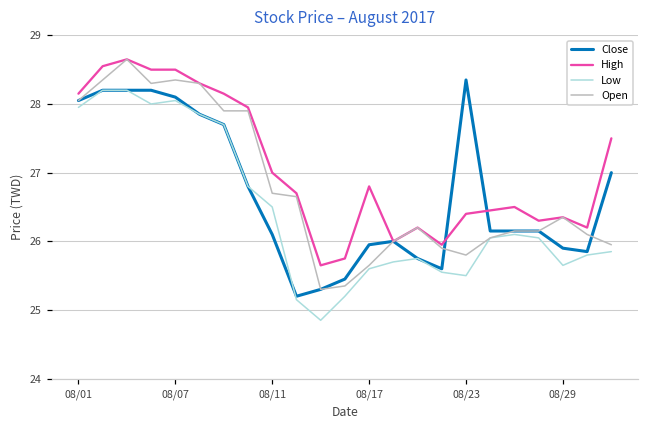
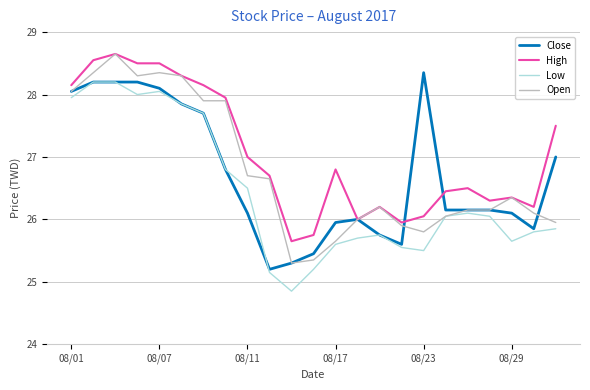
  {
    "Close": {
      "08/07": 28.1,
      "08/11": 26.1,
      "08/17": 26.0,
      "08/23": 28.4,
-     "08/29": 25.9
+     "08/29": 26.1
    },
    "High": {
      "08/01": 28.2,
      "08/07": 28.5,
      "08/11": 27.0,
      "08/17": 26.8,
-     "08/23": 26.4
+     "08/23": 26.1
    }
  }
